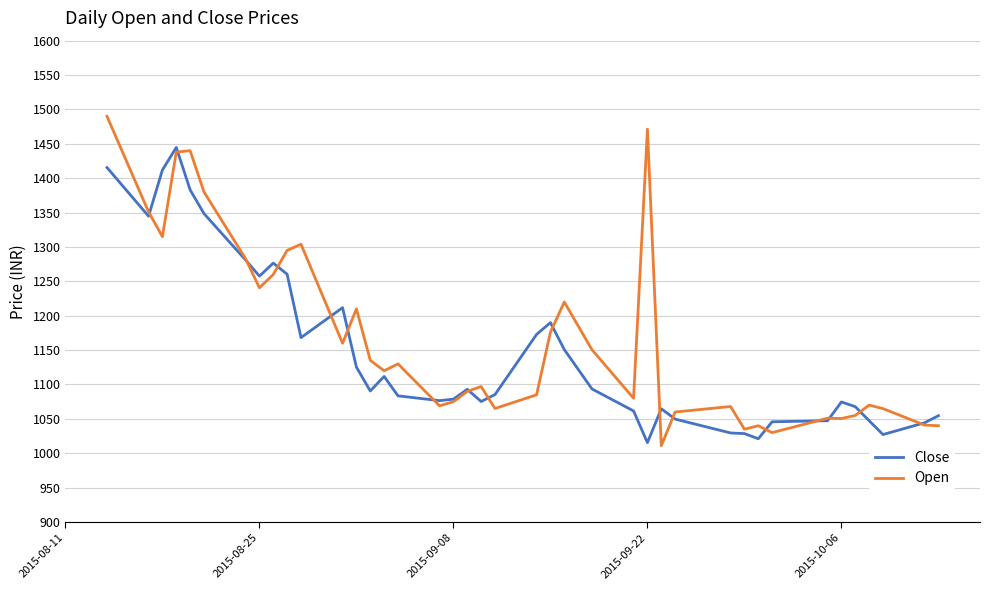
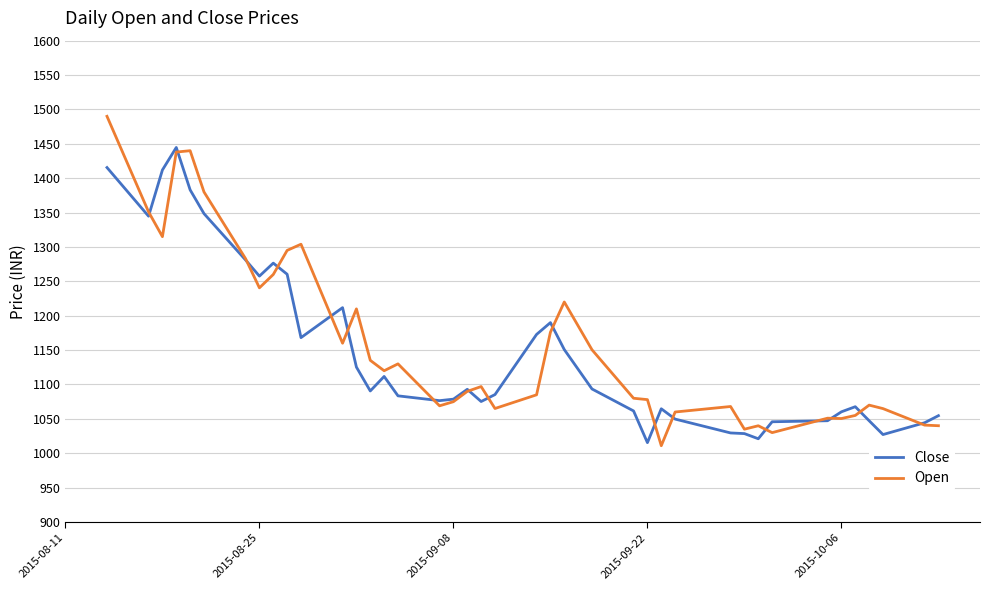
  {
    "Close": {
      "2015-08-25": 1260,
      "2015-09-08": 1080,
      "2015-09-22": 1020,
-     "2015-10-06": 1070
+     "2015-10-06": 1060
    },
    "Open": {
      "2015-08-25": 1240,
      "2015-09-08": 1080,
-     "2015-09-22": 1470,
+     "2015-09-22": 1080,
      "2015-10-06": 1050
    }
  }
